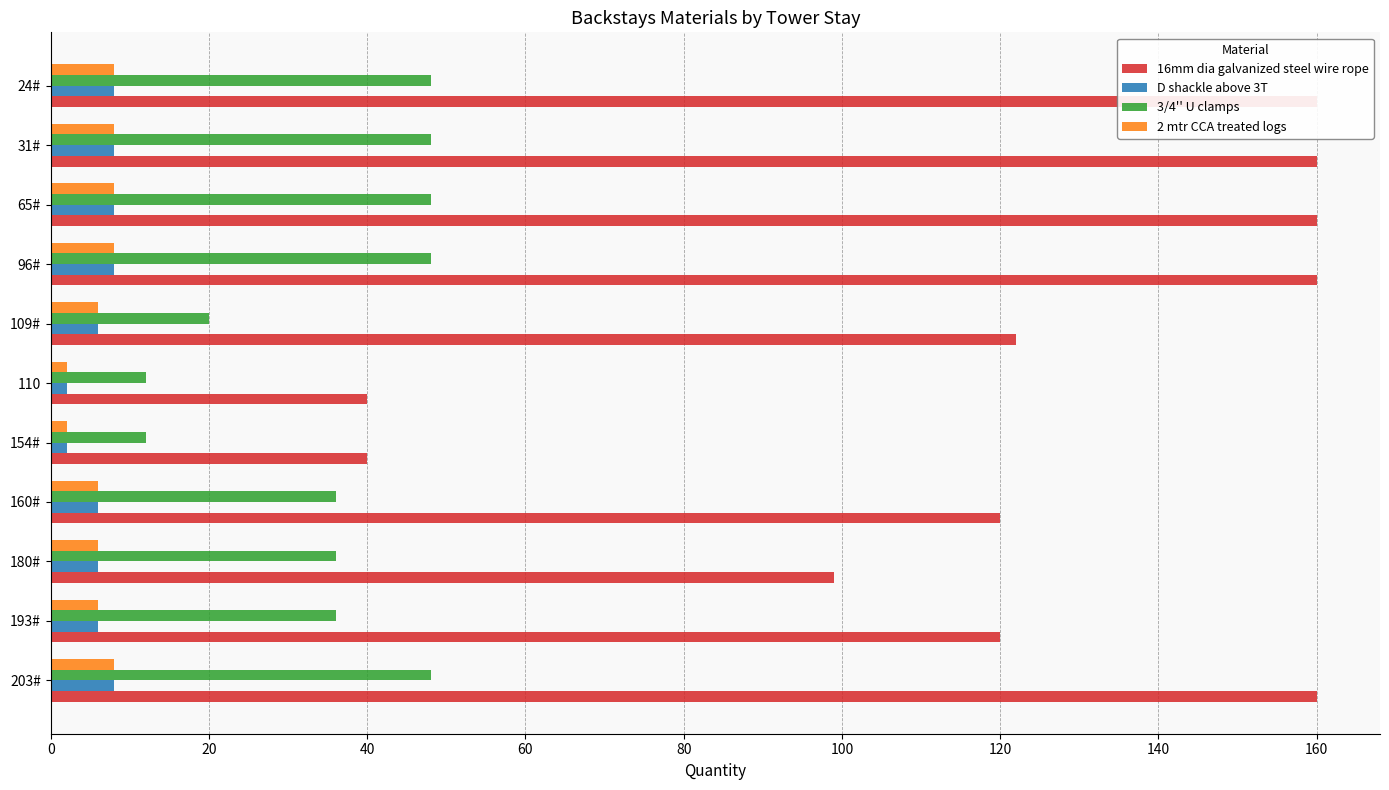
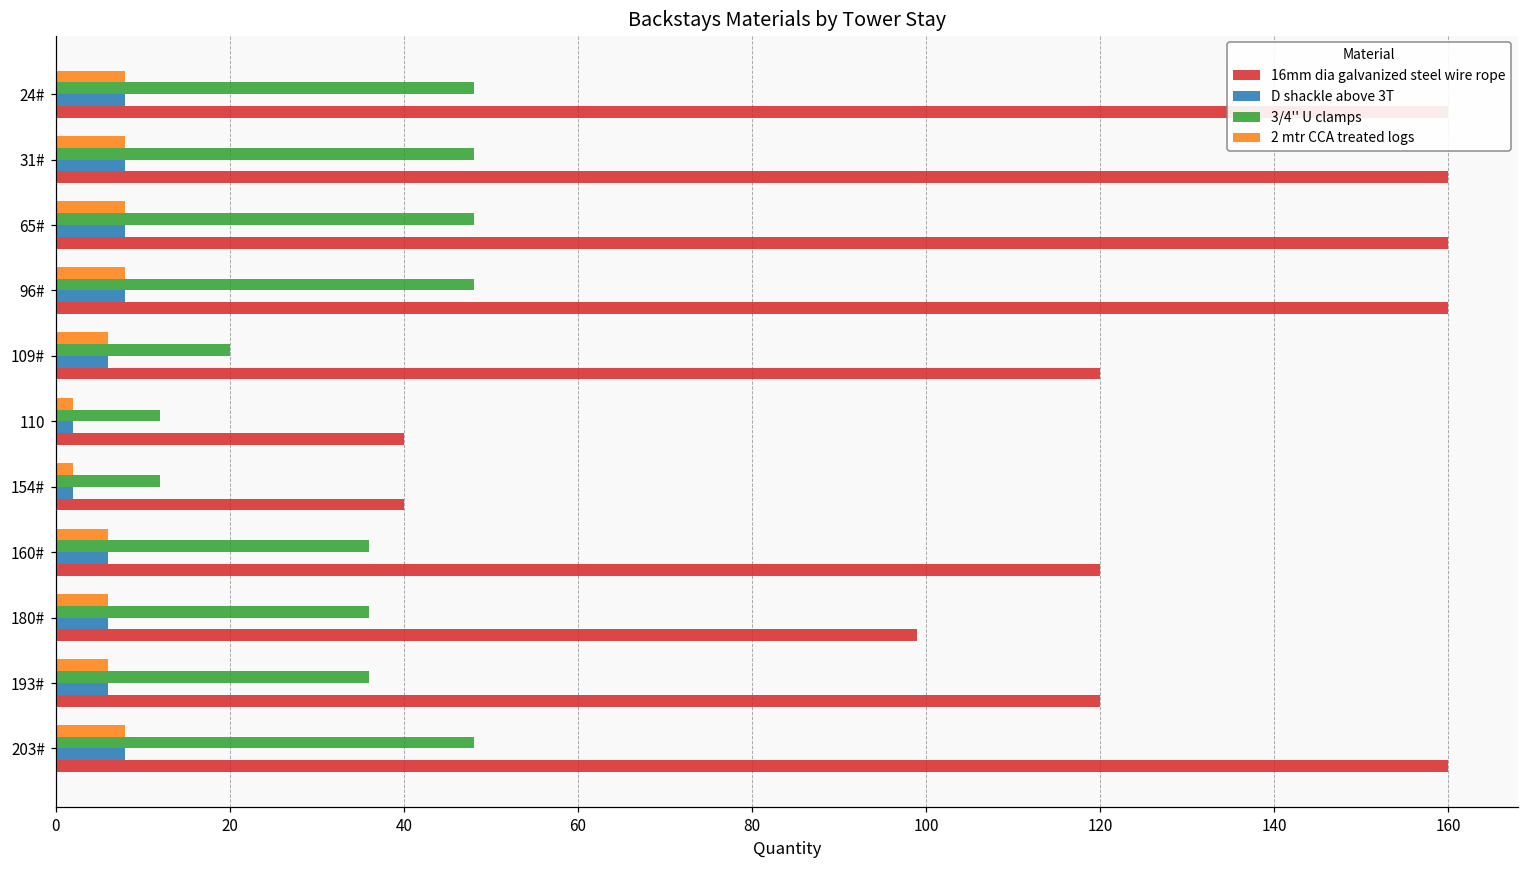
  {
    "16mm dia galvanized steel wire rope": {
      "31#": 160,
      "65#": 160,
      "96#": 160,
-     "109#": 122,
+     "109#": 120,
      "110": 40,
      "154#": 40,
      "160#": 120,
      "180#": 99,
      "193#": 120,
      "203#": 160
    },
    "D shackle above 3T": {
      "24#": 8,
      "31#": 8,
      "65#": 8,
      "96#": 8,
      "109#": 6,
      "110": 2,
      "154#": 2,
      "160#": 6,
      "180#": 6,
      "193#": 6,
      "203#": 8
    },
    "3/4'' U clamps": {
      "24#": 48,
      "31#": 48,
      "65#": 48,
      "96#": 48,
      "109#": 20,
      "110": 12,
      "154#": 12,
      "160#": 36,
      "180#": 36,
      "193#": 36,
      "203#": 48
    },
    "2 mtr CCA treated logs": {
      "24#": 8,
      "31#": 8,
      "65#": 8,
      "96#": 8,
      "109#": 6,
      "110": 2,
      "154#": 2,
      "160#": 6,
      "180#": 6,
      "193#": 6,
      "203#": 8
    }
  }
